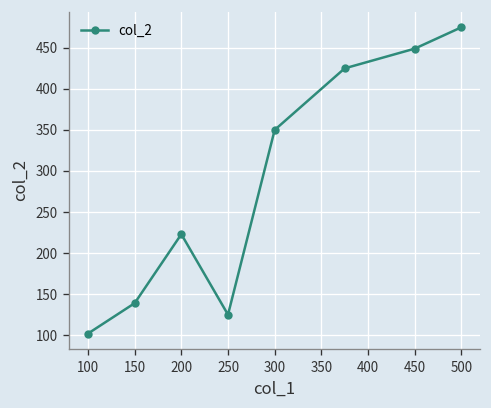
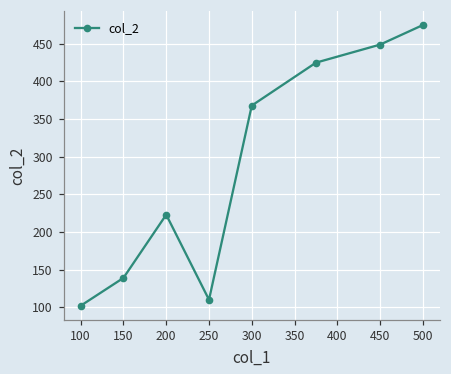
  {
    "100": 100,
    "150": 140,
    "200": 220,
-   "250": 130,
-   "300": 350,
+   "250": 110,
+   "300": 370,
    "450": 450,
    "500": 480
  }
